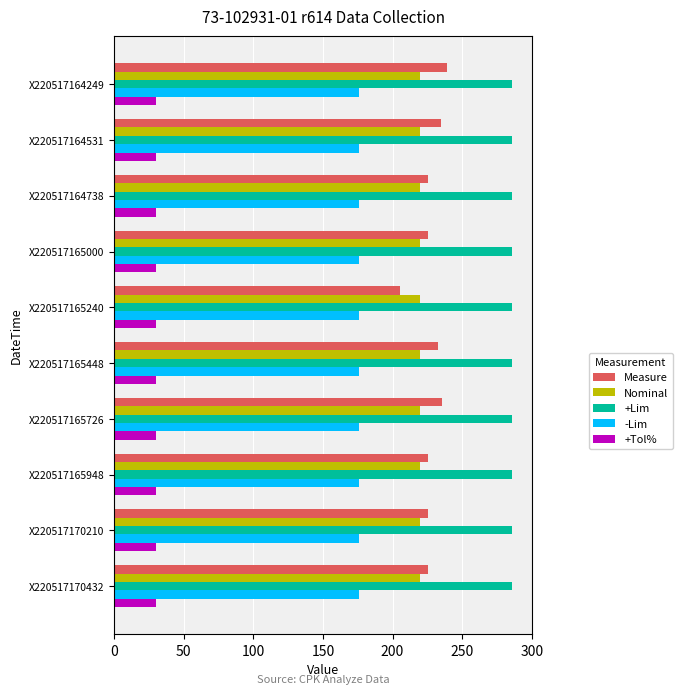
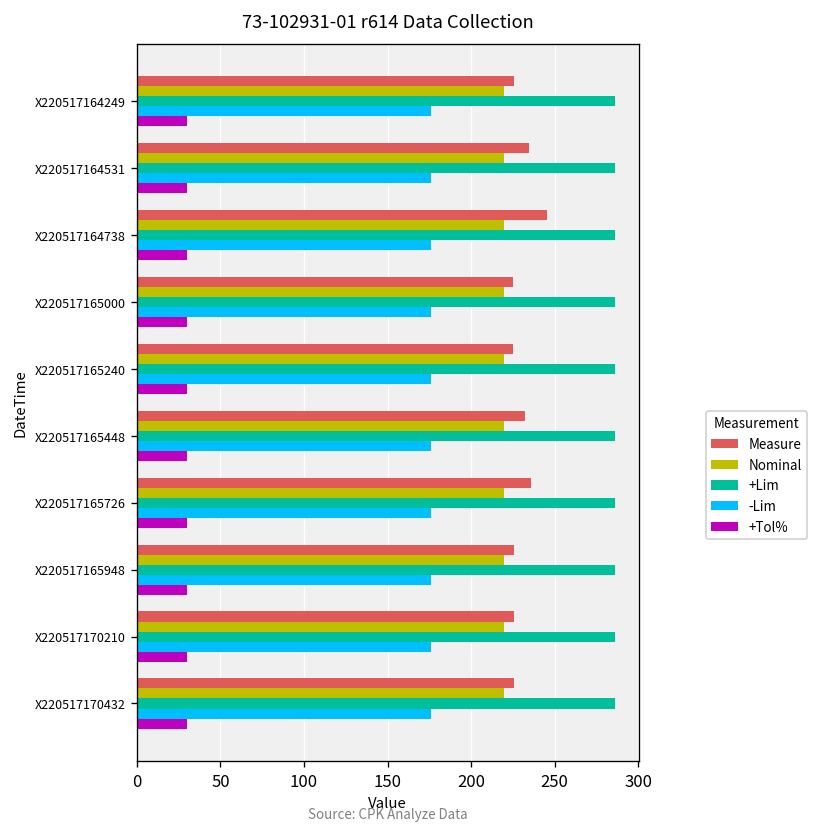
  {
    "Measure": {
-     "X220517164249": 239,
+     "X220517164249": 225,
      "X220517164531": 235,
-     "X220517164738": 225,
+     "X220517164738": 245,
      "X220517165000": 225,
-     "X220517165240": 206,
+     "X220517165240": 225,
      "X220517165448": 232,
      "X220517165726": 236,
      "X220517165948": 225,
      "X220517170210": 225,
      "X220517170432": 225
    },
    "Nominal": {
      "X220517164249": 220,
      "X220517164531": 220,
      "X220517164738": 220,
      "X220517165000": 220,
      "X220517165240": 220,
      "X220517165448": 220,
      "X220517165726": 220,
      "X220517165948": 220,
      "X220517170210": 220,
      "X220517170432": 220
    },
    "+Lim": {
      "X220517164249": 286,
      "X220517164531": 286,
      "X220517164738": 286,
      "X220517165000": 286,
      "X220517165240": 286,
      "X220517165448": 286,
      "X220517165726": 286,
      "X220517165948": 286,
      "X220517170210": 286,
      "X220517170432": 286
    },
    "-Lim": {
      "X220517164249": 176,
      "X220517164531": 176,
      "X220517164738": 176,
      "X220517165000": 176,
      "X220517165240": 176,
      "X220517165448": 176,
      "X220517165726": 176,
      "X220517165948": 176,
      "X220517170210": 176,
      "X220517170432": 176
    },
    "+Tol%": {
      "X220517164249": 30,
      "X220517164531": 30,
      "X220517164738": 30,
      "X220517165000": 30,
      "X220517165240": 30,
      "X220517165448": 30,
      "X220517165726": 30,
      "X220517165948": 30,
      "X220517170210": 30,
      "X220517170432": 30
    }
  }
